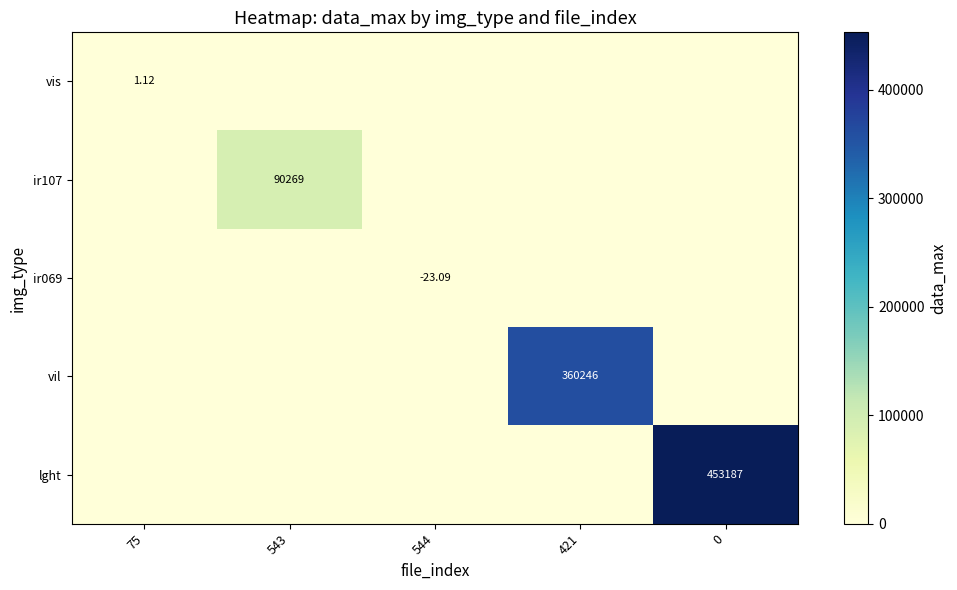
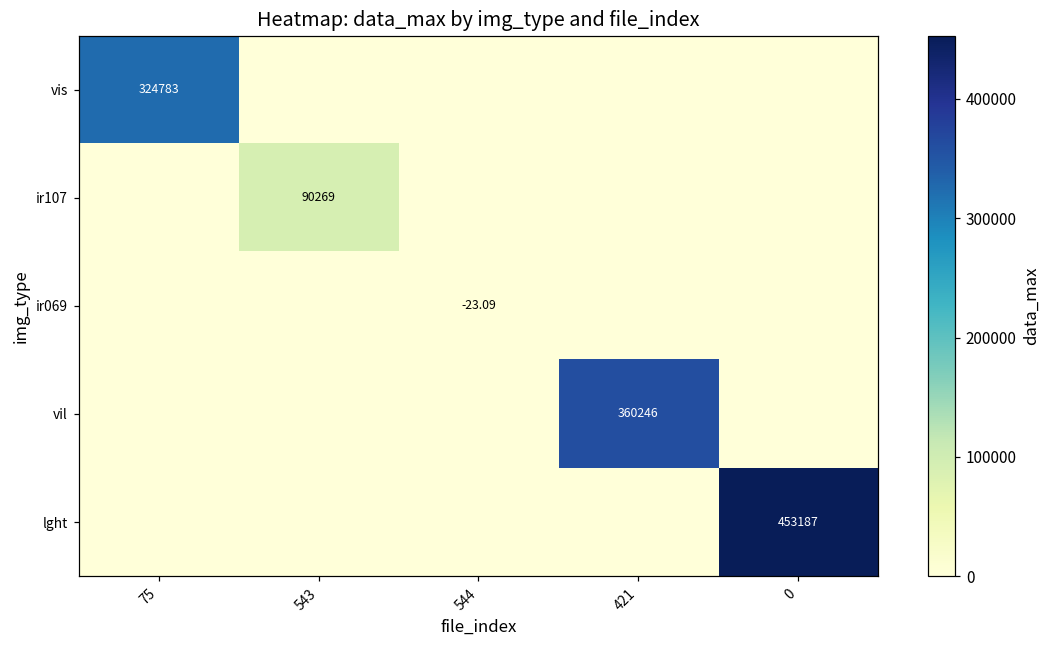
  {
    "vis": {
-     "75": 1.12
+     "75": 324783
    },
    "ir107": {
      "543": 90269
    },
    "ir069": {
      "544": -23.09
    },
    "vil": {
      "421": 360246
    },
    "lght": {
      "0": 453187
    }
  }
